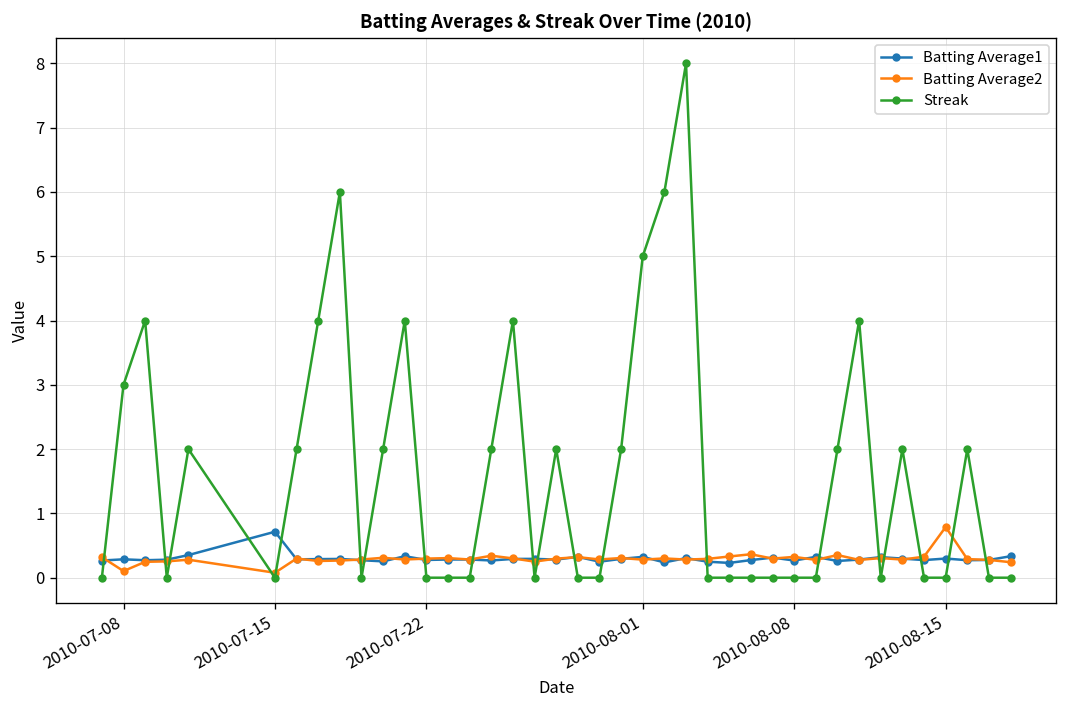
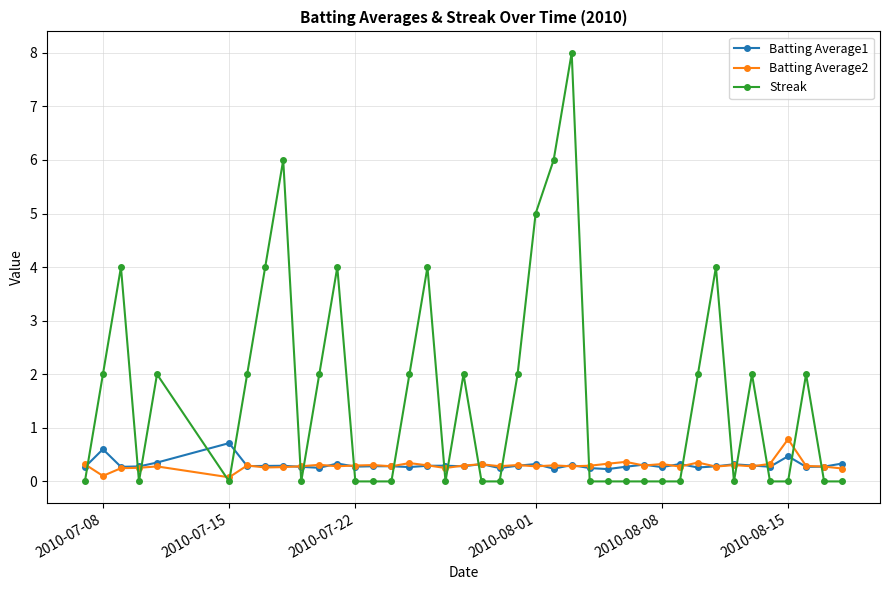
  {
    "Batting Average1": {
-     "2010-07-08": 0.3,
+     "2010-07-08": 0.6,
      "2010-07-15": 0.7,
      "2010-08-08": 0.3,
-     "2010-08-15": 0.3
+     "2010-08-15": 0.5
    },
    "Batting Average2": {
      "2010-07-08": 0.1,
      "2010-07-15": 0.1,
      "2010-08-08": 0.3,
      "2010-08-15": 0.8
    },
    "Streak": {
-     "2010-07-08": 3,
+     "2010-07-08": 2,
      "2010-07-15": 0,
      "2010-07-22": 0,
      "2010-08-01": 5,
      "2010-08-08": 0,
      "2010-08-15": 0
    }
  }
